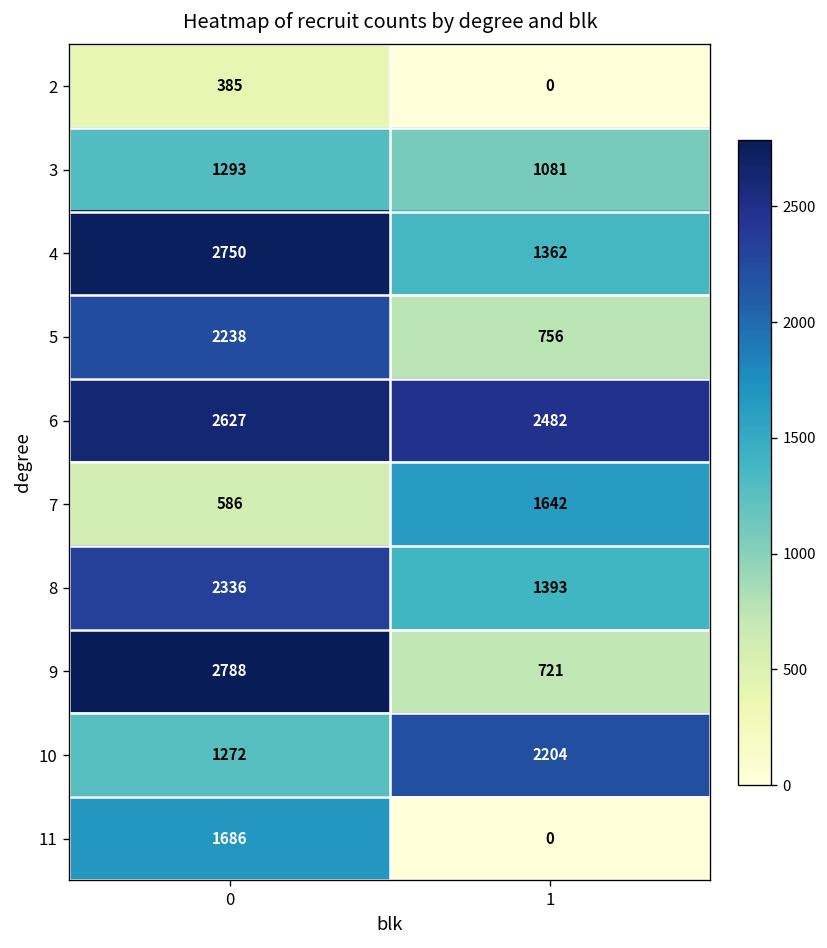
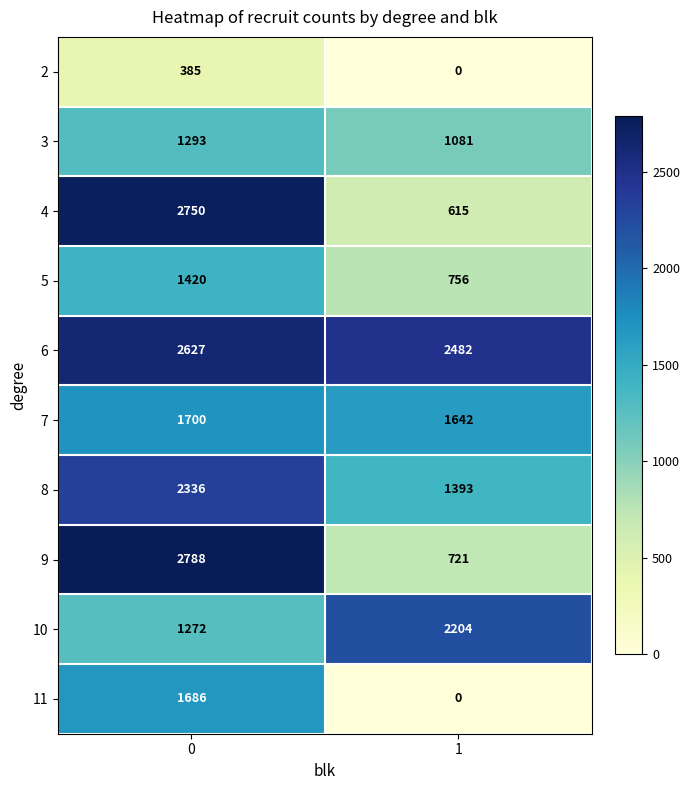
  {
    "2": {
      "0": 385,
      "1": 0
    },
    "3": {
      "0": 1293,
      "1": 1081
    },
    "4": {
      "0": 2750,
-     "1": 1362
+     "1": 615
    },
    "5": {
-     "0": 2238,
+     "0": 1420,
      "1": 756
    },
    "6": {
      "0": 2627,
      "1": 2482
    },
    "7": {
-     "0": 586,
+     "0": 1700,
      "1": 1642
    },
    "8": {
      "0": 2336,
      "1": 1393
    },
    "9": {
      "0": 2788,
      "1": 721
    },
    "10": {
      "0": 1272,
      "1": 2204
    },
    "11": {
      "0": 1686,
      "1": 0
    }
  }
